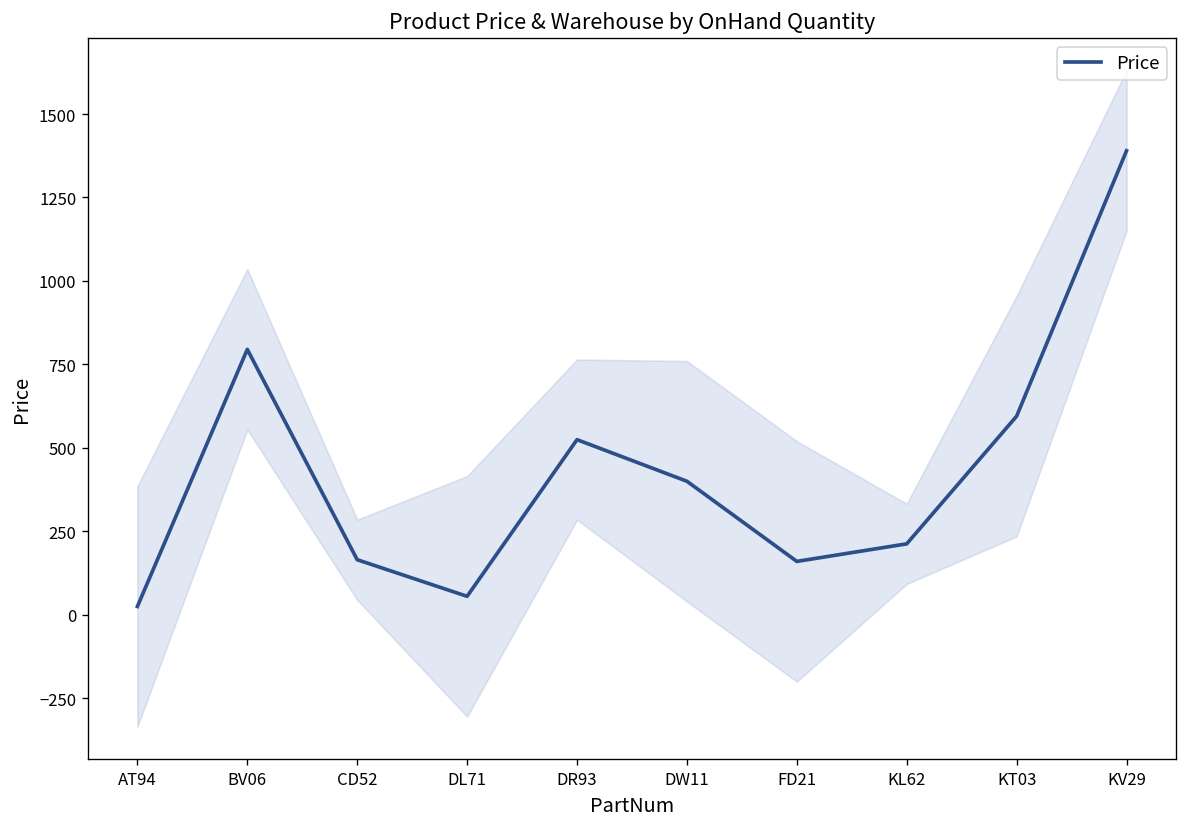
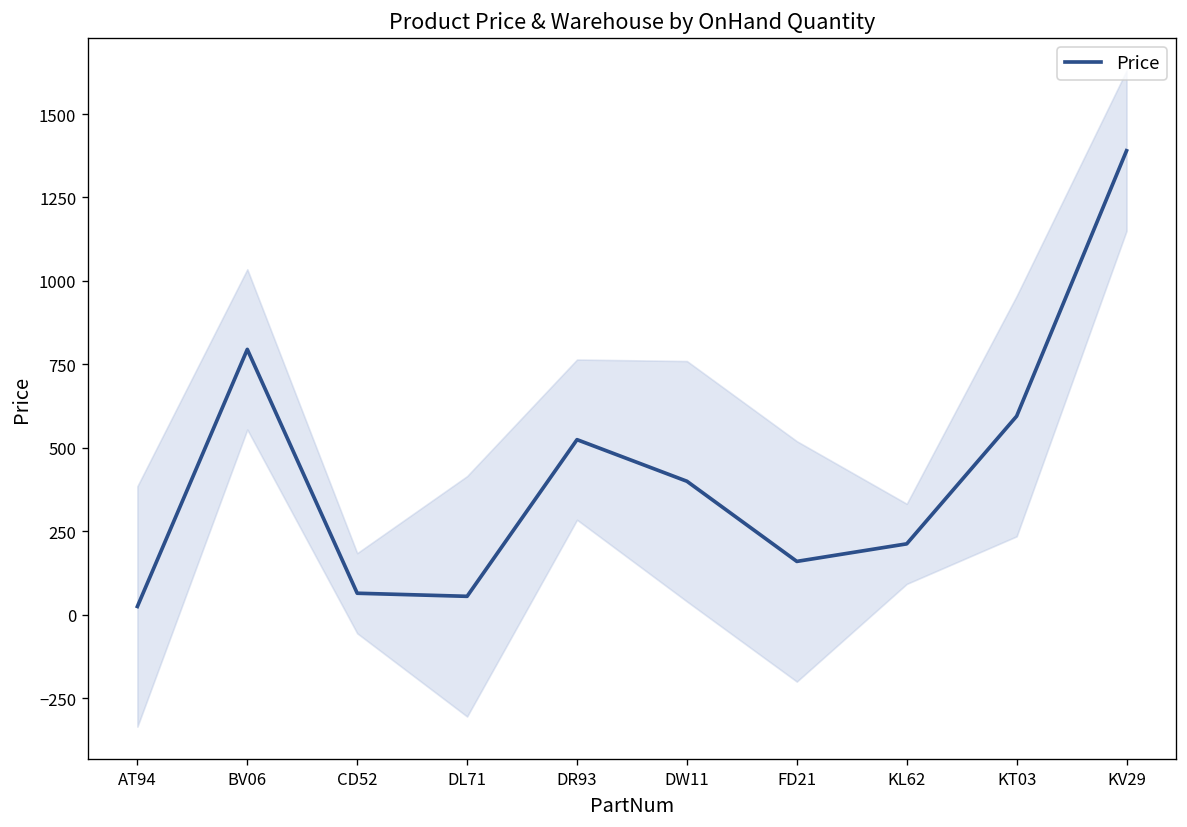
  {
    "Price": {
      "AT94": 20,
      "BV06": 790,
-     "CD52": 170,
+     "CD52": 60,
      "DL71": 60,
      "DR93": 520,
      "DW11": 400,
      "FD21": 160,
      "KL62": 210,
      "KT03": 600,
      "KV29": 1390
    }
  }
